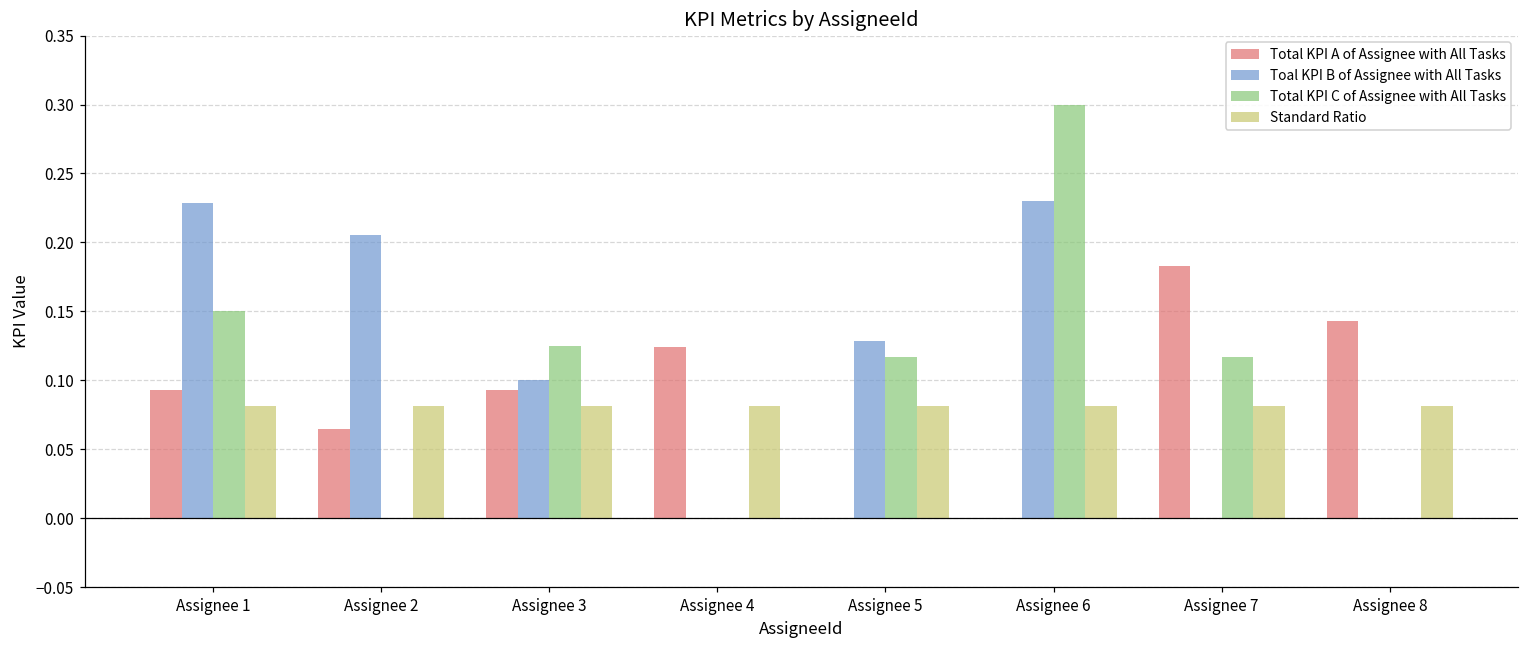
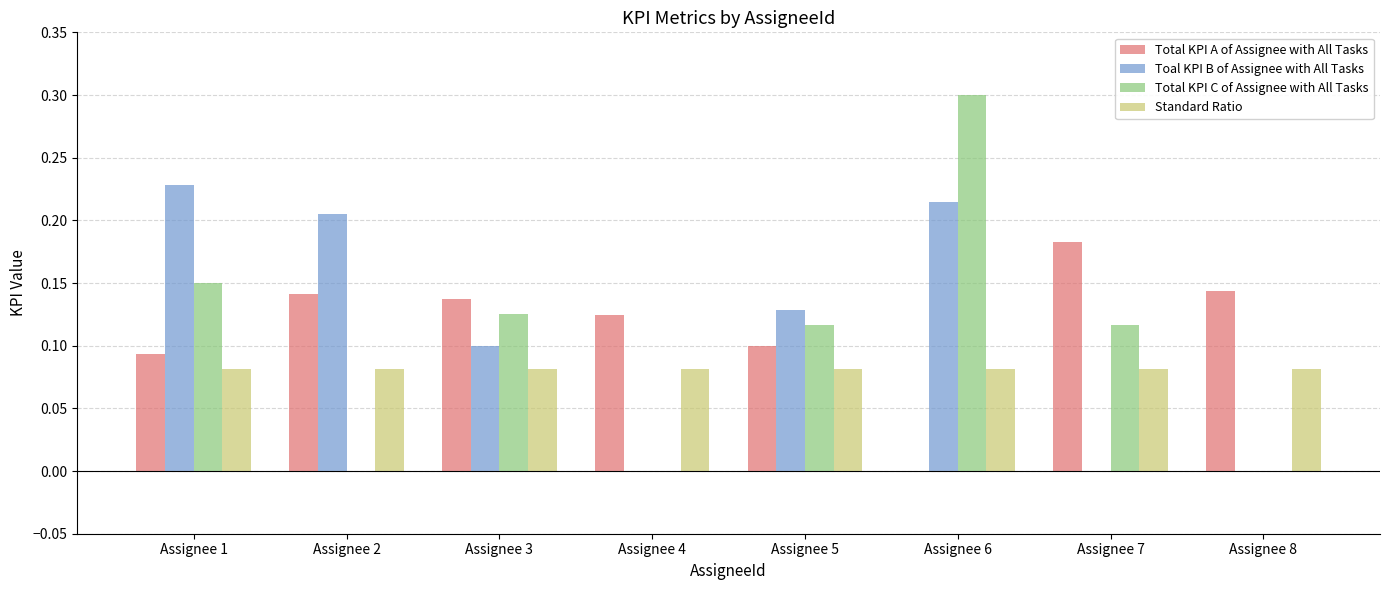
  {
    "Total KPI A of Assignee with All Tasks": {
      "Assignee 1": 0.093,
-     "Assignee 2": 0.065,
-     "Assignee 3": 0.093,
+     "Assignee 2": 0.141,
+     "Assignee 3": 0.137,
      "Assignee 4": 0.124,
-     "Assignee 5": 0.0,
+     "Assignee 5": 0.1,
      "Assignee 6": 0.000,
      "Assignee 7": 0.183,
      "Assignee 8": 0.143
    },
    "Toal KPI B of Assignee with All Tasks": {
      "Assignee 1": 0.229,
      "Assignee 2": 0.205,
      "Assignee 3": 0.100,
      "Assignee 4": 0.000,
      "Assignee 5": 0.129,
-     "Assignee 6": 0.230,
+     "Assignee 6": 0.214,
      "Assignee 7": 0.000,
      "Assignee 8": 0.000
    },
    "Total KPI C of Assignee with All Tasks": {
      "Assignee 1": 0.150,
      "Assignee 2": 0.000,
      "Assignee 3": 0.125,
      "Assignee 4": 0.000,
      "Assignee 5": 0.117,
      "Assignee 6": 0.300,
      "Assignee 7": 0.117,
      "Assignee 8": 0.000
    },
    "Standard Ratio": {
      "Assignee 1": 0.081,
      "Assignee 2": 0.081,
      "Assignee 3": 0.081,
      "Assignee 4": 0.081,
      "Assignee 5": 0.081,
      "Assignee 6": 0.081,
      "Assignee 7": 0.081,
      "Assignee 8": 0.081
    }
  }
